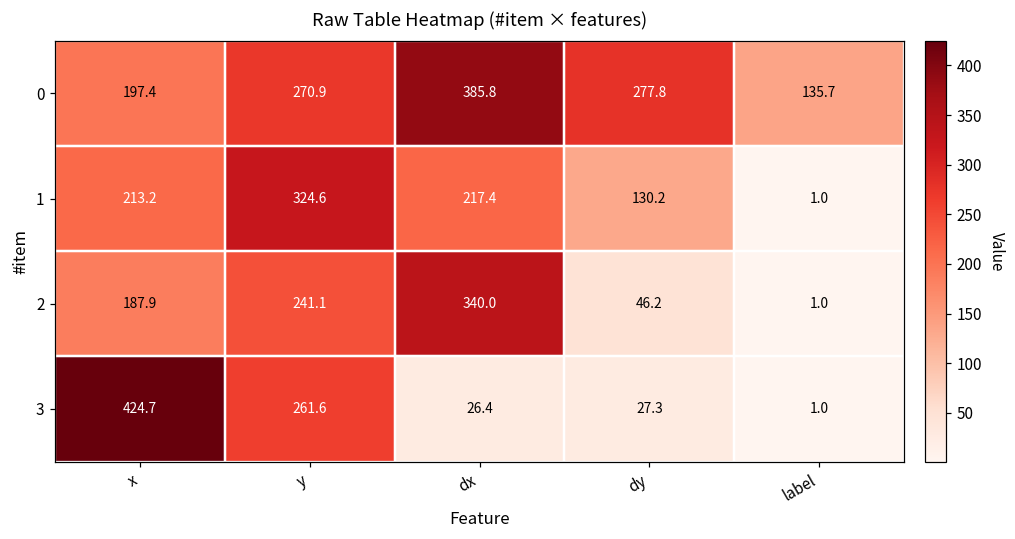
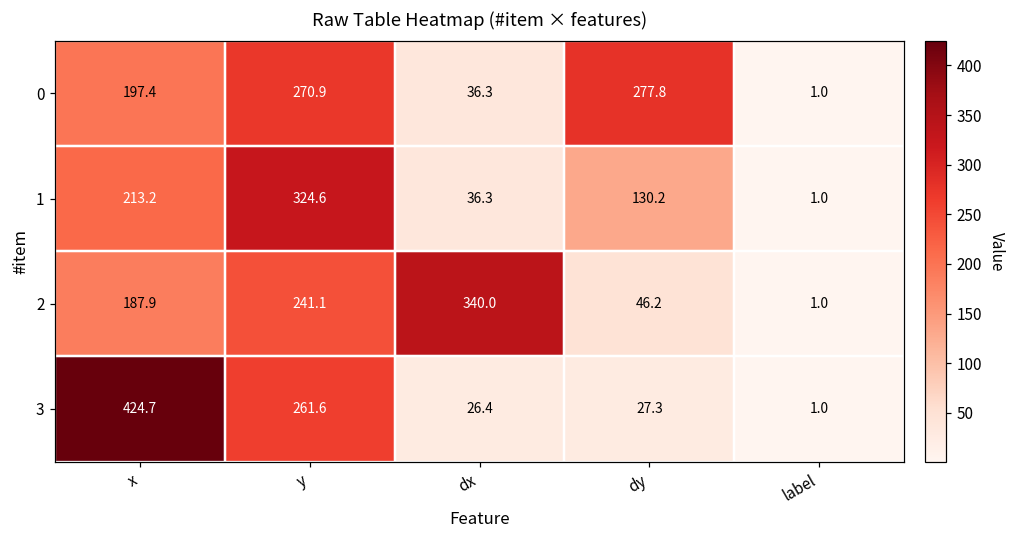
  {
    "0": {
      "x": 197.4,
      "y": 270.9,
-     "dx": 385.8,
+     "dx": 36.3,
      "dy": 277.8,
-     "label": 135.7
+     "label": 1.0
    },
    "1": {
      "x": 213.2,
      "y": 324.6,
-     "dx": 217.4,
+     "dx": 36.3,
      "dy": 130.2,
      "label": 1.0
    },
    "2": {
      "x": 187.9,
      "y": 241.1,
      "dx": 340.0,
      "dy": 46.2,
      "label": 1.0
    },
    "3": {
      "x": 424.7,
      "y": 261.6,
      "dx": 26.4,
      "dy": 27.3,
      "label": 1.0
    }
  }
